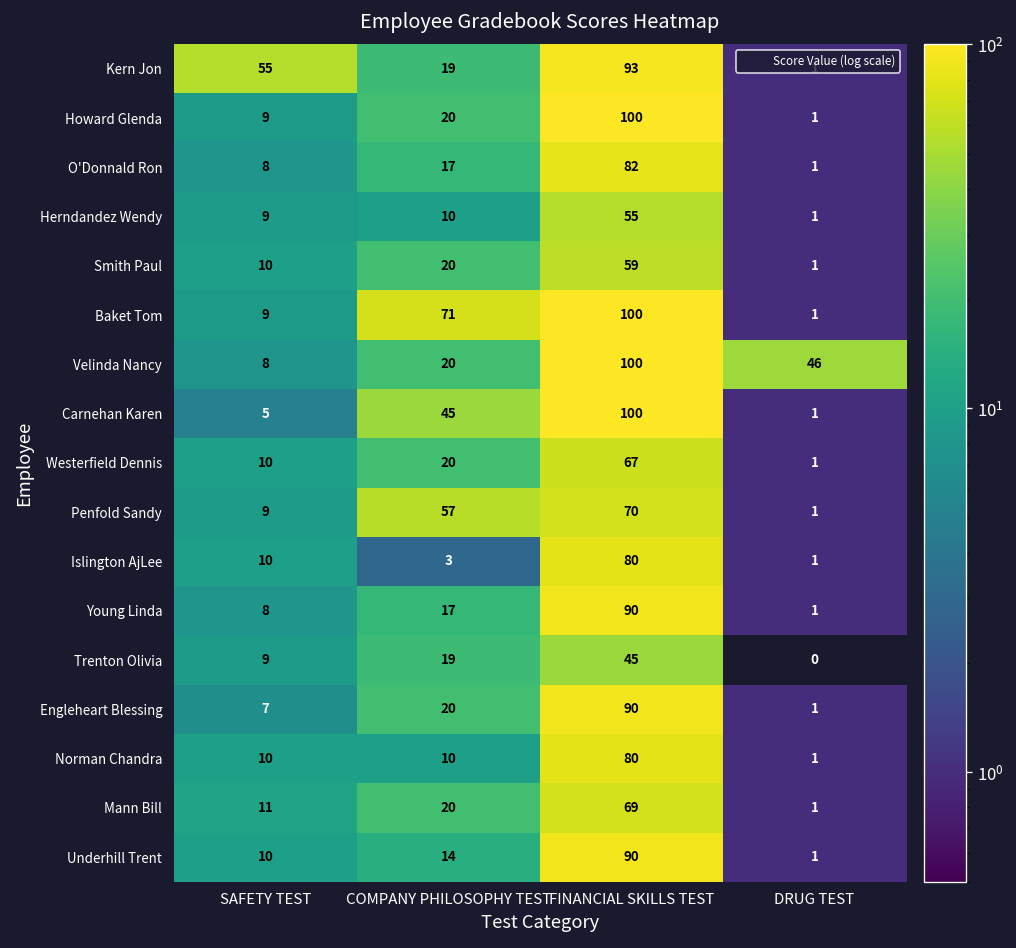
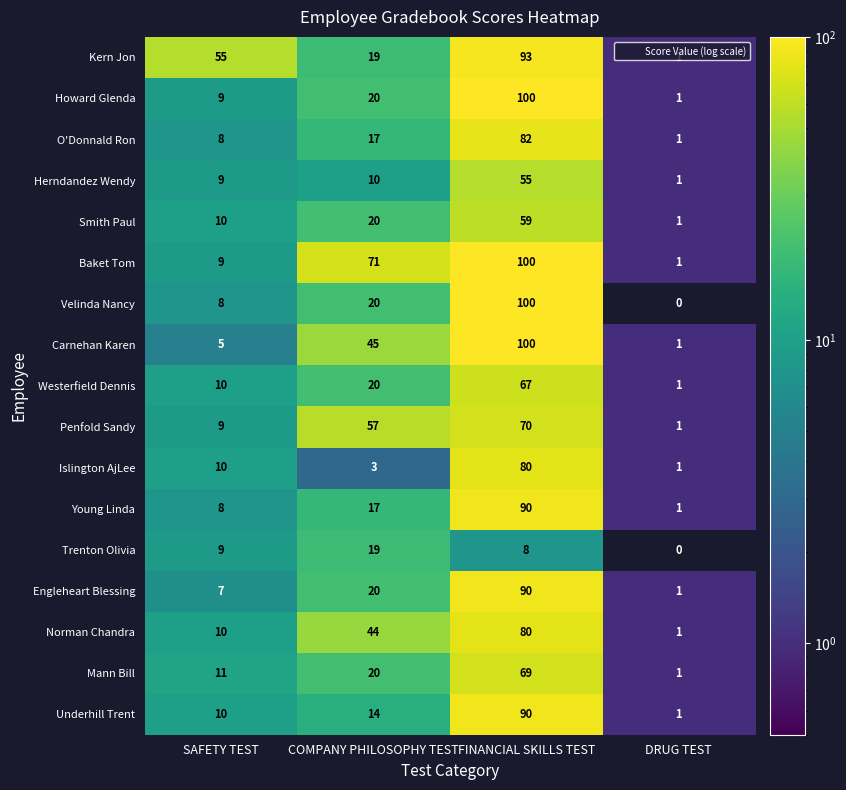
  {
    "Kern Jon": {
      "SAFETY TEST": 55,
      "COMPANY PHILOSOPHY TEST": 19,
      "FINANCIAL SKILLS TEST": 93
    },
    "Howard Glenda": {
      "SAFETY TEST": 9,
      "COMPANY PHILOSOPHY TEST": 20,
      "FINANCIAL SKILLS TEST": 100,
      "DRUG TEST": 1
    },
    "O'Donnald Ron": {
      "SAFETY TEST": 8,
      "COMPANY PHILOSOPHY TEST": 17,
      "FINANCIAL SKILLS TEST": 82,
      "DRUG TEST": 1
    },
    "Herndandez Wendy": {
      "SAFETY TEST": 9,
      "COMPANY PHILOSOPHY TEST": 10,
      "FINANCIAL SKILLS TEST": 55,
      "DRUG TEST": 1
    },
    "Smith Paul": {
      "SAFETY TEST": 10,
      "COMPANY PHILOSOPHY TEST": 20,
      "FINANCIAL SKILLS TEST": 59,
      "DRUG TEST": 1
    },
    "Baket Tom": {
      "SAFETY TEST": 9,
      "COMPANY PHILOSOPHY TEST": 71,
      "FINANCIAL SKILLS TEST": 100,
      "DRUG TEST": 1
    },
    "Velinda Nancy": {
      "SAFETY TEST": 8,
      "COMPANY PHILOSOPHY TEST": 20,
      "FINANCIAL SKILLS TEST": 100,
-     "DRUG TEST": 46
+     "DRUG TEST": 0
    },
    "Carnehan Karen": {
      "SAFETY TEST": 5,
      "COMPANY PHILOSOPHY TEST": 45,
      "FINANCIAL SKILLS TEST": 100,
      "DRUG TEST": 1
    },
    "Westerfield Dennis": {
      "SAFETY TEST": 10,
      "COMPANY PHILOSOPHY TEST": 20,
      "FINANCIAL SKILLS TEST": 67,
      "DRUG TEST": 1
    },
    "Penfold Sandy": {
      "SAFETY TEST": 9,
      "COMPANY PHILOSOPHY TEST": 57,
      "FINANCIAL SKILLS TEST": 70,
      "DRUG TEST": 1
    },
    "Islington AjLee": {
      "SAFETY TEST": 10,
      "COMPANY PHILOSOPHY TEST": 3,
      "FINANCIAL SKILLS TEST": 80,
      "DRUG TEST": 1
    },
    "Young Linda": {
      "SAFETY TEST": 8,
      "COMPANY PHILOSOPHY TEST": 17,
      "FINANCIAL SKILLS TEST": 90,
      "DRUG TEST": 1
    },
    "Trenton Olivia": {
      "SAFETY TEST": 9,
      "COMPANY PHILOSOPHY TEST": 19,
-     "FINANCIAL SKILLS TEST": 45,
+     "FINANCIAL SKILLS TEST": 8,
      "DRUG TEST": 0
    },
    "Engleheart Blessing": {
      "SAFETY TEST": 7,
      "COMPANY PHILOSOPHY TEST": 20,
      "FINANCIAL SKILLS TEST": 90,
      "DRUG TEST": 1
    },
    "Norman Chandra": {
      "SAFETY TEST": 10,
-     "COMPANY PHILOSOPHY TEST": 10,
+     "COMPANY PHILOSOPHY TEST": 44,
      "FINANCIAL SKILLS TEST": 80,
      "DRUG TEST": 1
    },
    "Mann Bill": {
      "SAFETY TEST": 11,
      "COMPANY PHILOSOPHY TEST": 20,
      "FINANCIAL SKILLS TEST": 69,
      "DRUG TEST": 1
    },
    "Underhill Trent": {
      "SAFETY TEST": 10,
      "COMPANY PHILOSOPHY TEST": 14,
      "FINANCIAL SKILLS TEST": 90,
      "DRUG TEST": 1
    }
  }
